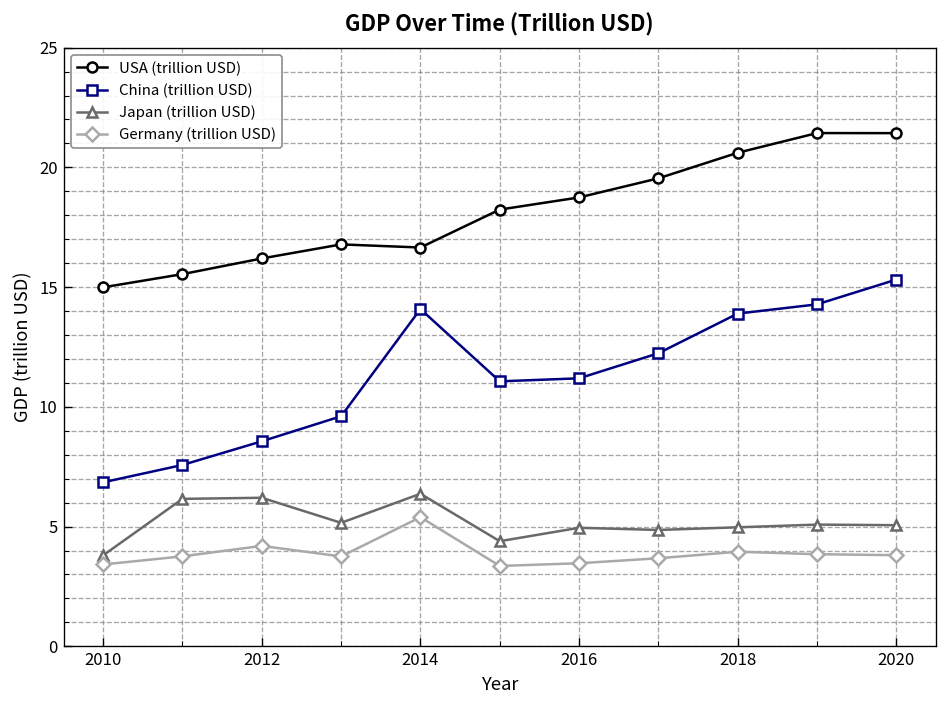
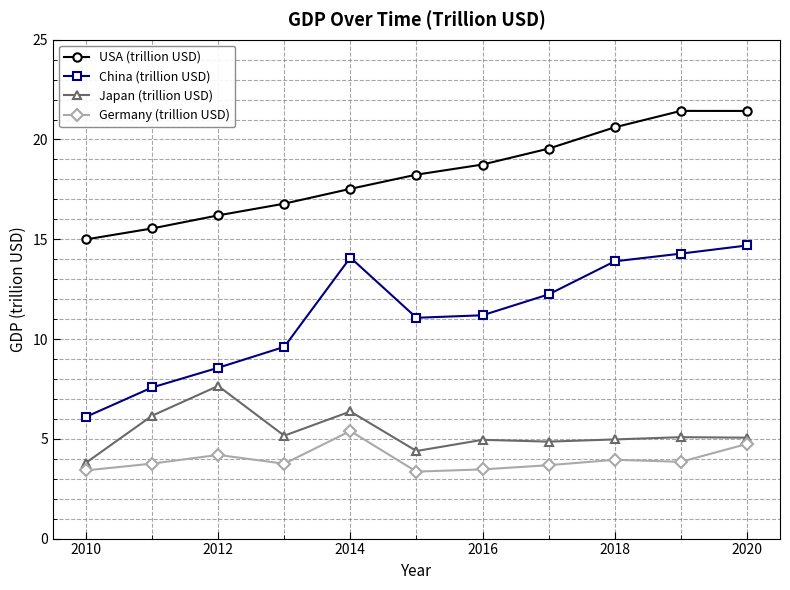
  {
    "USA (trillion USD)": {
      "2010": 15.0,
      "2012": 16.2,
-     "2014": 16.7,
+     "2014": 17.5,
      "2016": 18.7,
      "2018": 20.6,
      "2020": 21.4
    },
    "China (trillion USD)": {
-     "2010": 6.8,
+     "2010": 6.1,
      "2012": 8.6,
      "2014": 14.1,
      "2016": 11.2,
      "2018": 13.9,
-     "2020": 15.3
+     "2020": 14.7
    },
    "Japan (trillion USD)": {
      "2010": 3.8,
-     "2012": 6.2,
+     "2012": 7.6,
      "2014": 6.4,
      "2016": 4.9,
      "2018": 5.0,
      "2020": 5.1
    },
    "Germany (trillion USD)": {
      "2010": 3.4,
      "2012": 4.2,
      "2014": 5.4,
      "2016": 3.5,
      "2018": 3.9,
-     "2020": 3.8
+     "2020": 4.7
    }
  }
